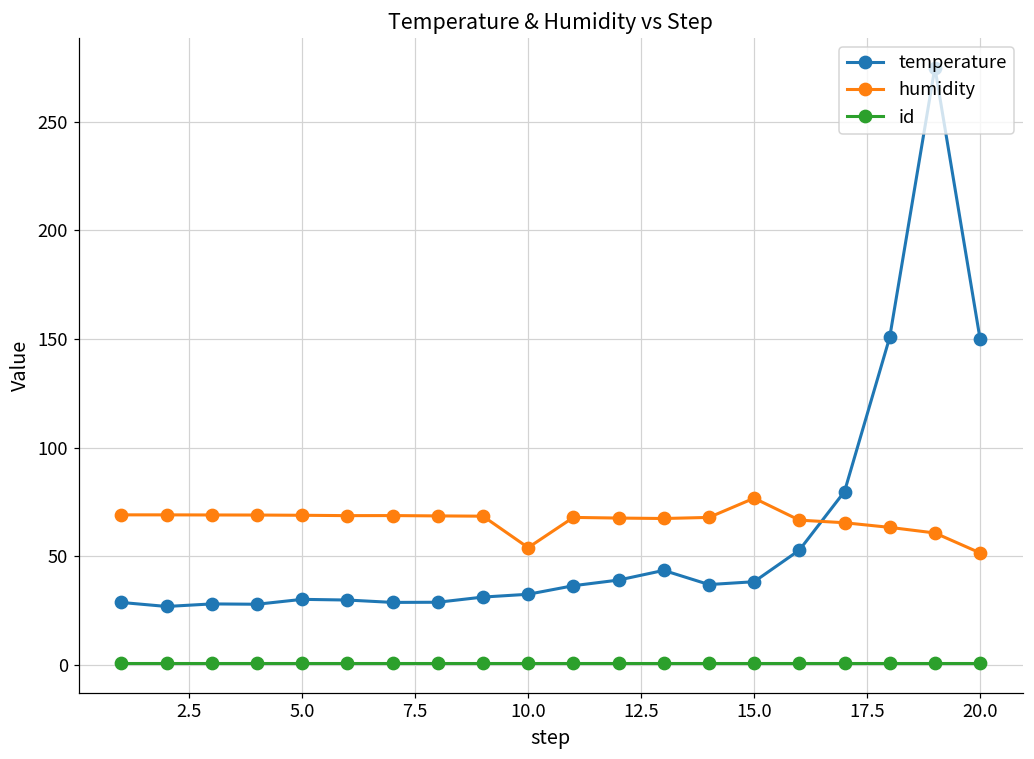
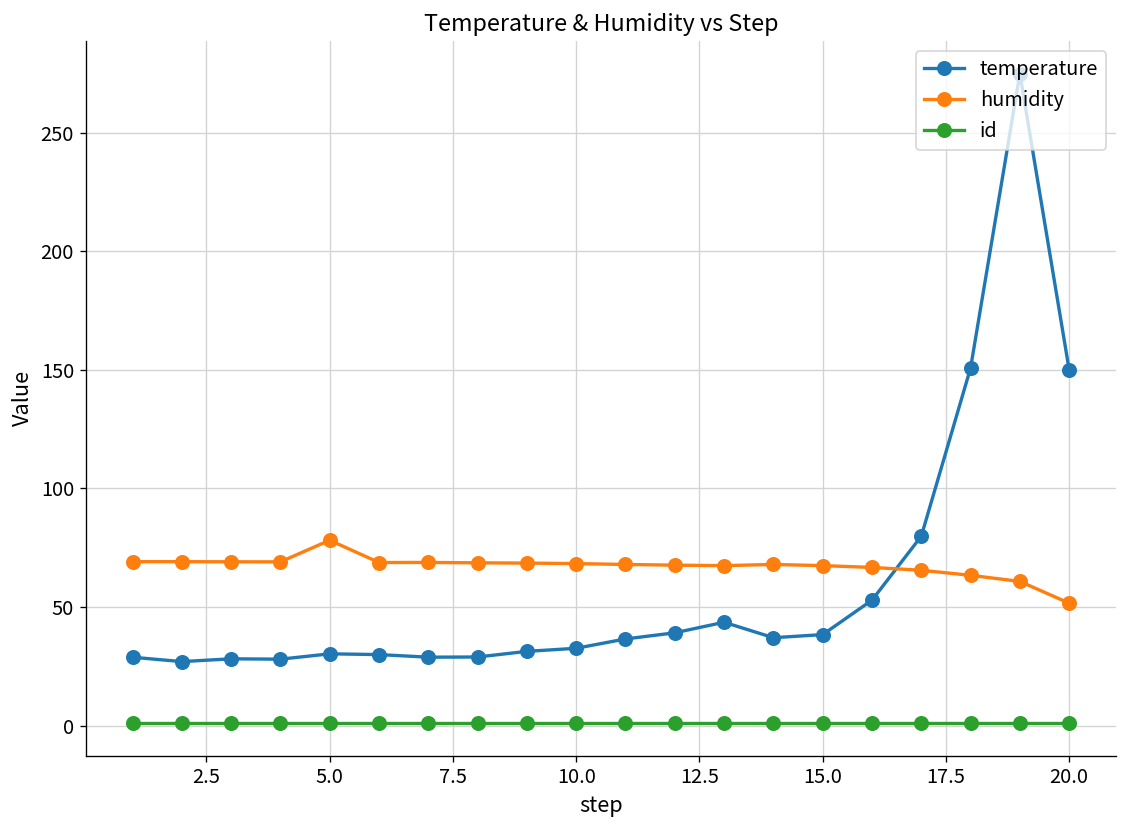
  {
    "temperature": {
      "5.0": 30,
      "10.0": 33,
      "15.0": 38,
      "20.0": 150
    },
    "humidity": {
-     "5.0": 69,
-     "10.0": 54,
-     "15.0": 77,
+     "5.0": 78,
+     "10.0": 68,
+     "15.0": 67,
      "20.0": 52
    },
    "id": {
      "5.0": 1,
      "10.0": 1,
      "15.0": 1,
      "20.0": 1
    }
  }
